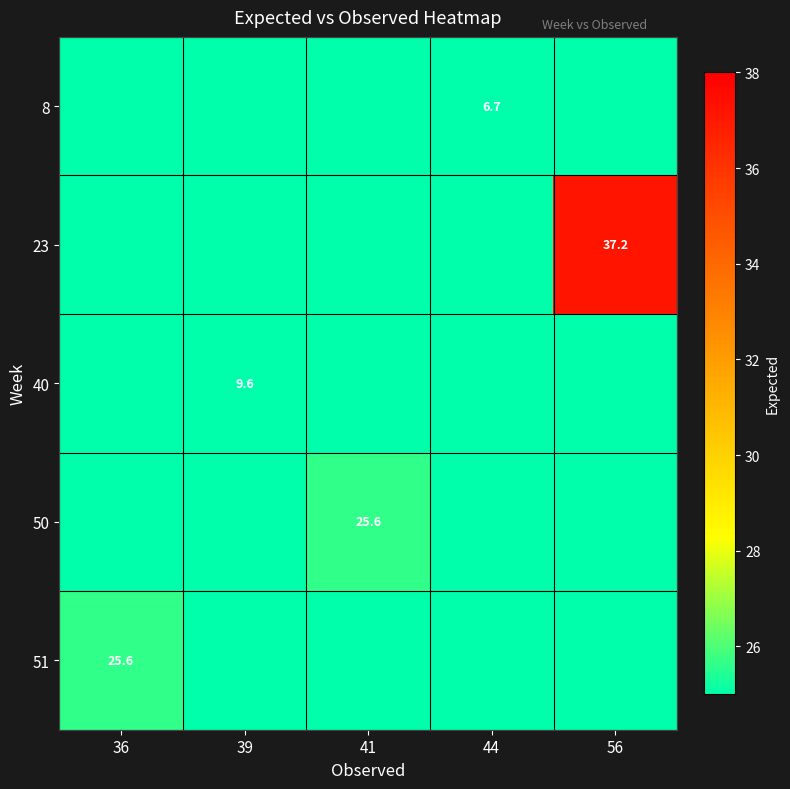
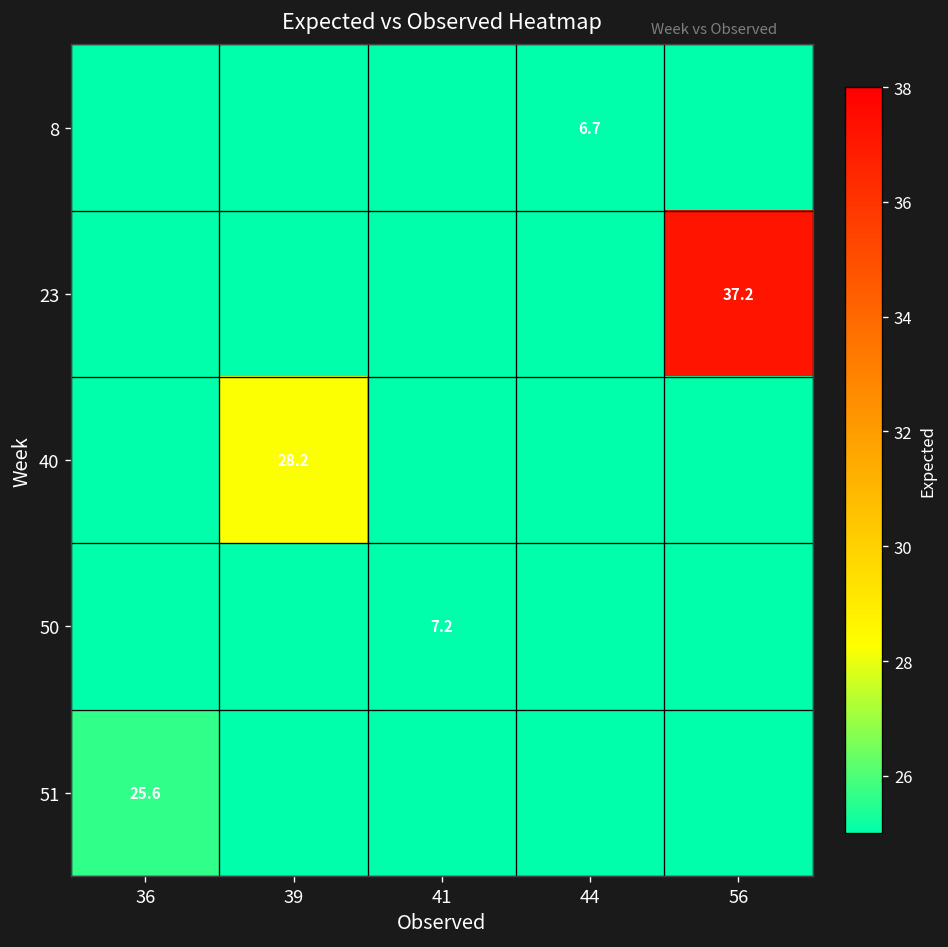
  {
    "8": {
      "44": 6.7
    },
    "23": {
      "56": 37.2
    },
    "40": {
-     "39": 9.6
+     "39": 28.2
    },
    "50": {
-     "41": 25.6
+     "41": 7.2
    },
    "51": {
      "36": 25.6
    }
  }
